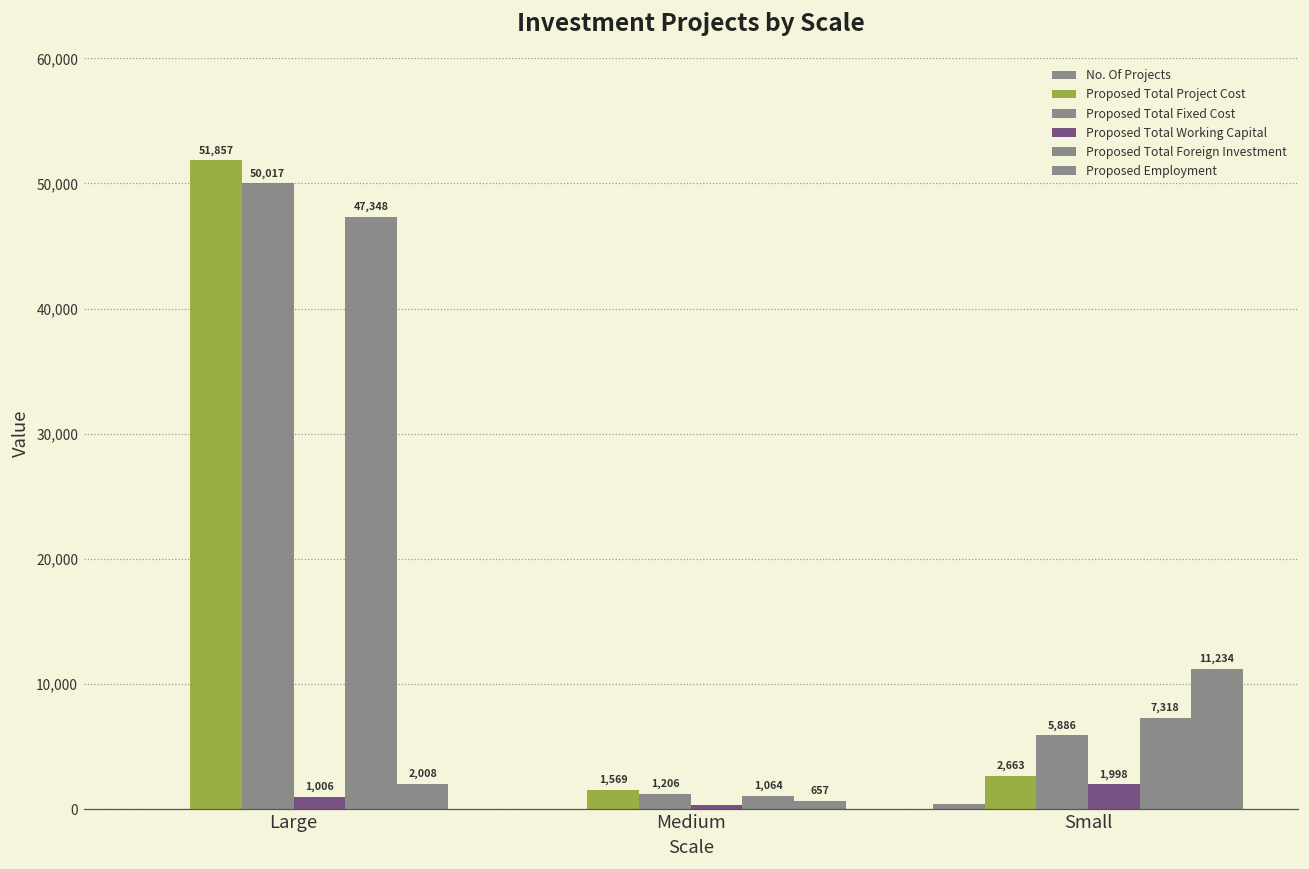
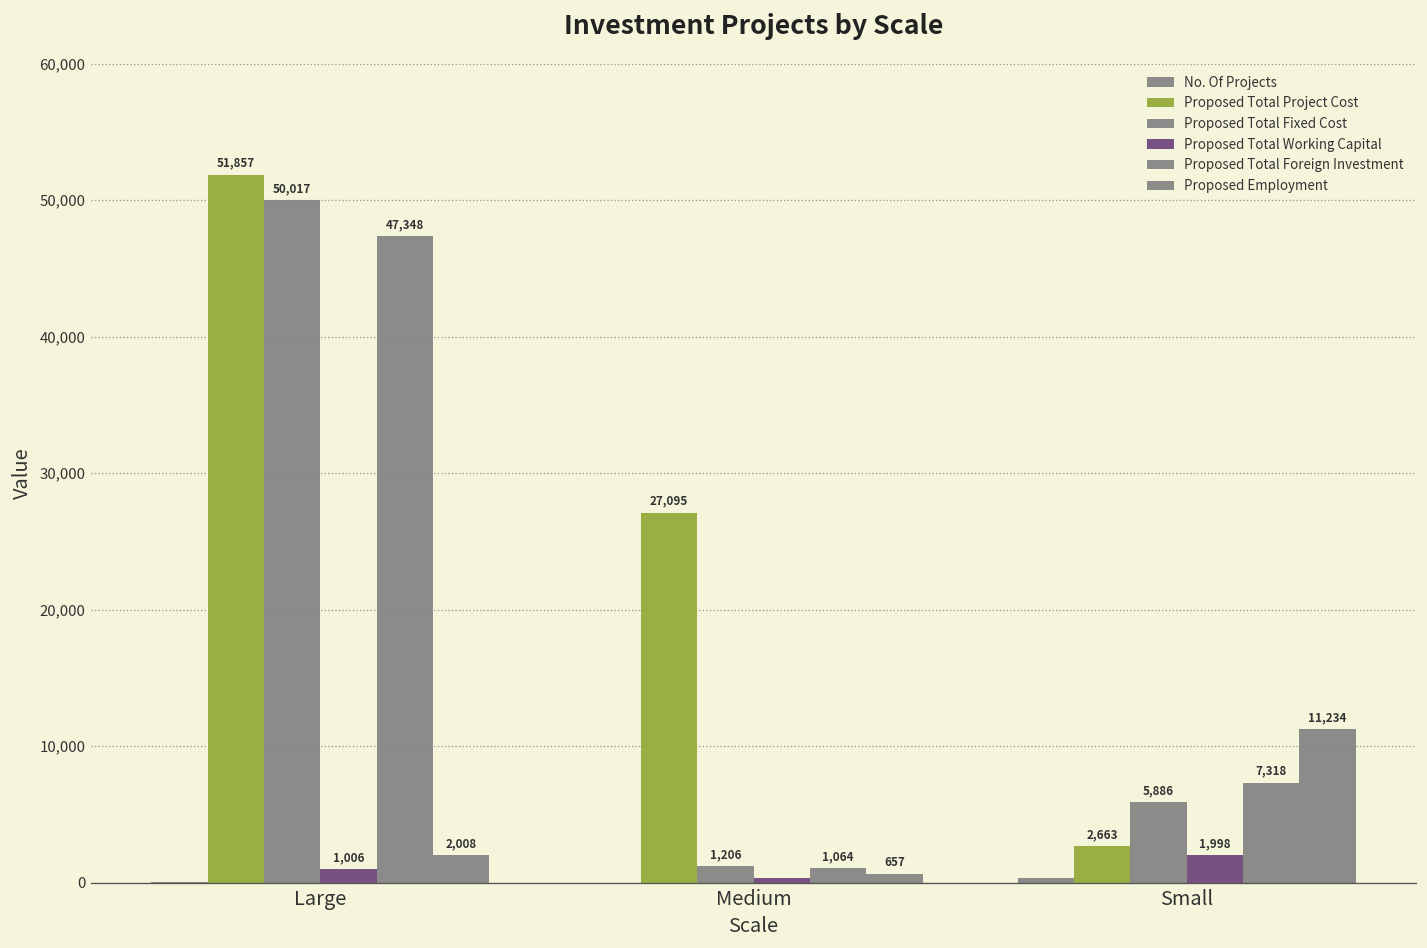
  {
    "Proposed Total Project Cost": {
      "Large": "51,857",
-     "Medium": "1,569",
+     "Medium": "27,095",
      "Small": "2,663"
    },
    "Proposed Total Working Capital": {
      "Large": "1,006",
      "Small": "1,998"
    }
  }
